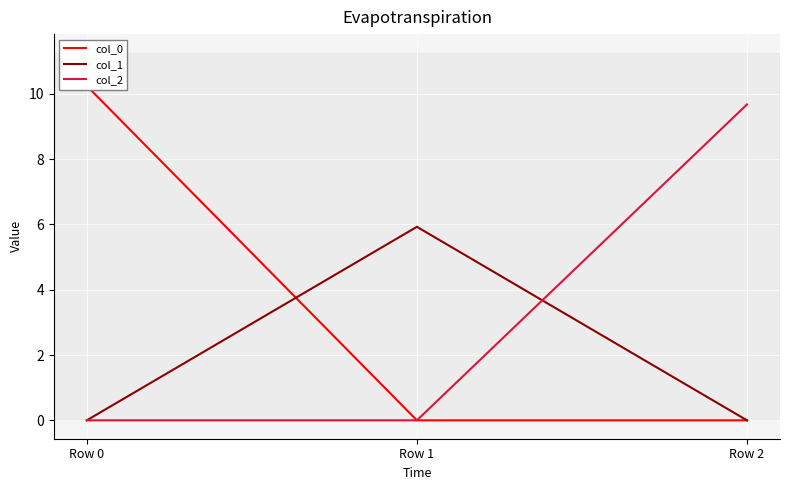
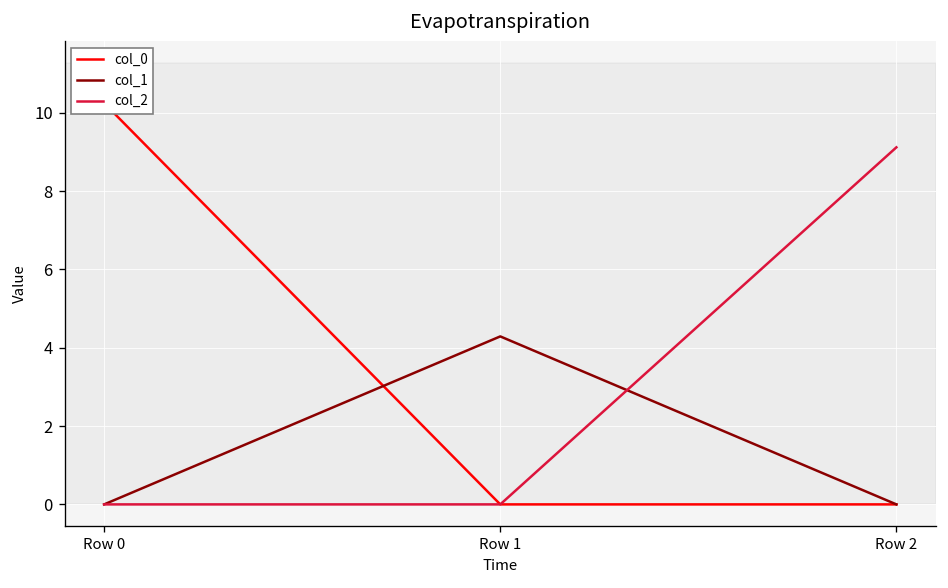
  {
    "col_1": {
-     "Row 1": 5.9
+     "Row 1": 4.3
    },
    "col_2": {
-     "Row 2": 9.7
+     "Row 2": 9.1
    }
  }
